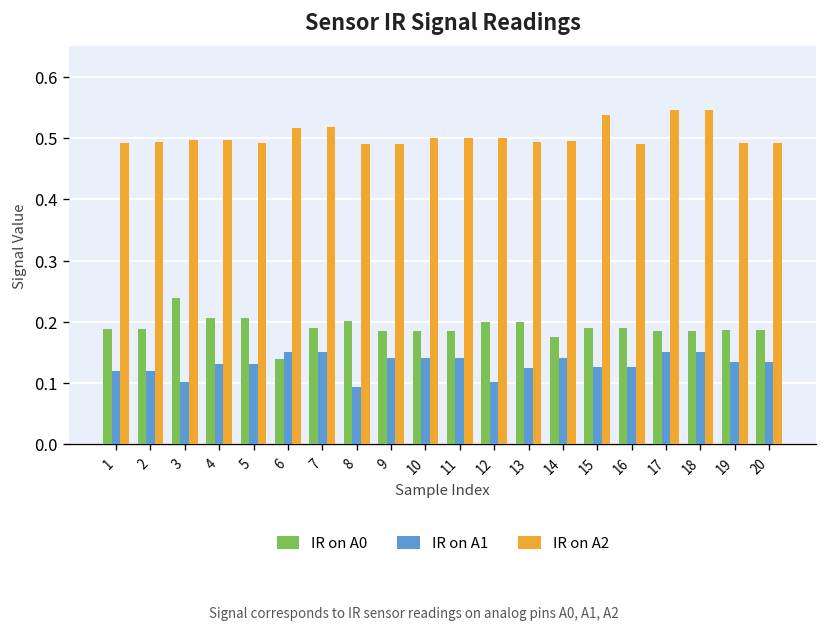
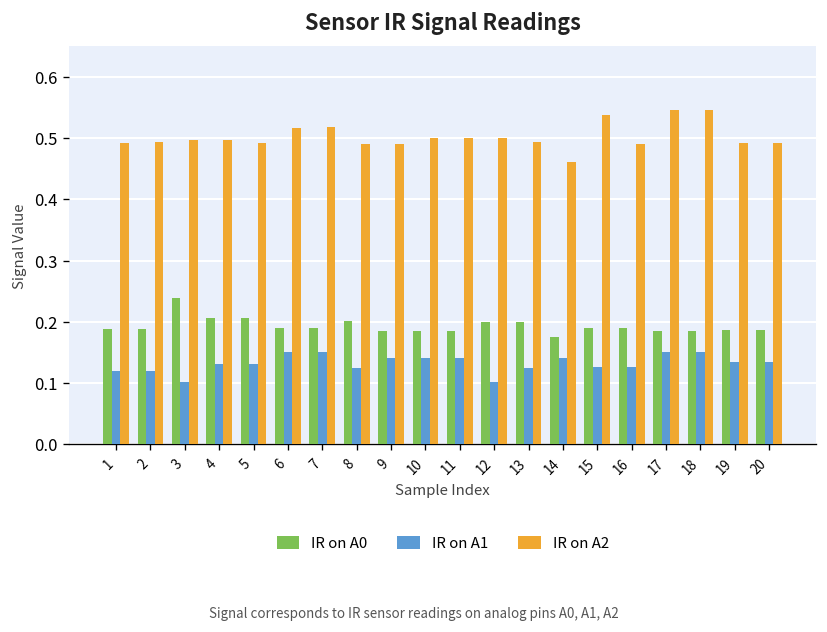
  {
    "IR on A0": {
      "1": 0.19,
      "2": 0.19,
      "3": 0.24,
      "4": 0.21,
      "5": 0.21,
-     "6": 0.14,
+     "6": 0.19,
      "7": 0.19,
      "8": 0.20,
      "9": 0.18,
      "10": 0.18,
      "11": 0.18,
      "12": 0.20,
      "13": 0.20,
      "14": 0.18,
      "15": 0.19,
      "16": 0.19,
      "17": 0.18,
      "18": 0.18,
      "19": 0.19,
      "20": 0.19
    },
    "IR on A1": {
      "1": 0.12,
      "2": 0.12,
      "3": 0.10,
      "4": 0.13,
      "5": 0.13,
      "6": 0.15,
      "7": 0.15,
-     "8": 0.09,
+     "8": 0.12,
      "9": 0.14,
      "10": 0.14,
      "11": 0.14,
      "12": 0.10,
      "13": 0.12,
      "14": 0.14,
      "15": 0.13,
      "16": 0.13,
      "17": 0.15,
      "18": 0.15,
      "19": 0.13,
      "20": 0.13
    },
    "IR on A2": {
      "1": 0.49,
      "2": 0.49,
      "3": 0.50,
      "4": 0.50,
      "5": 0.49,
      "6": 0.52,
      "7": 0.52,
      "8": 0.49,
      "9": 0.49,
      "10": 0.50,
      "11": 0.50,
      "12": 0.50,
      "13": 0.49,
-     "14": 0.49,
+     "14": 0.46,
      "15": 0.54,
      "16": 0.49,
      "17": 0.55,
      "18": 0.55,
      "19": 0.49,
      "20": 0.49
    }
  }
